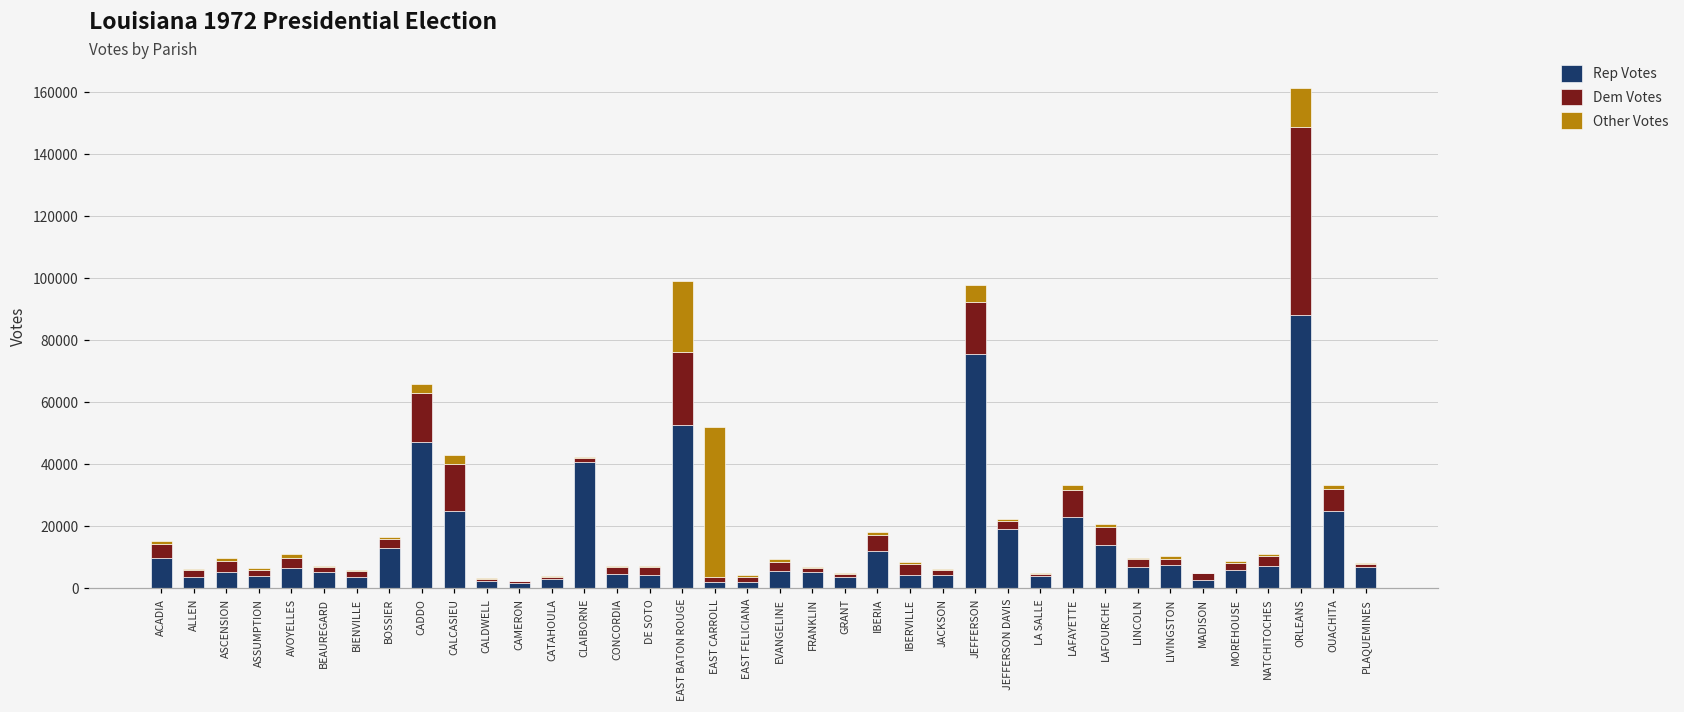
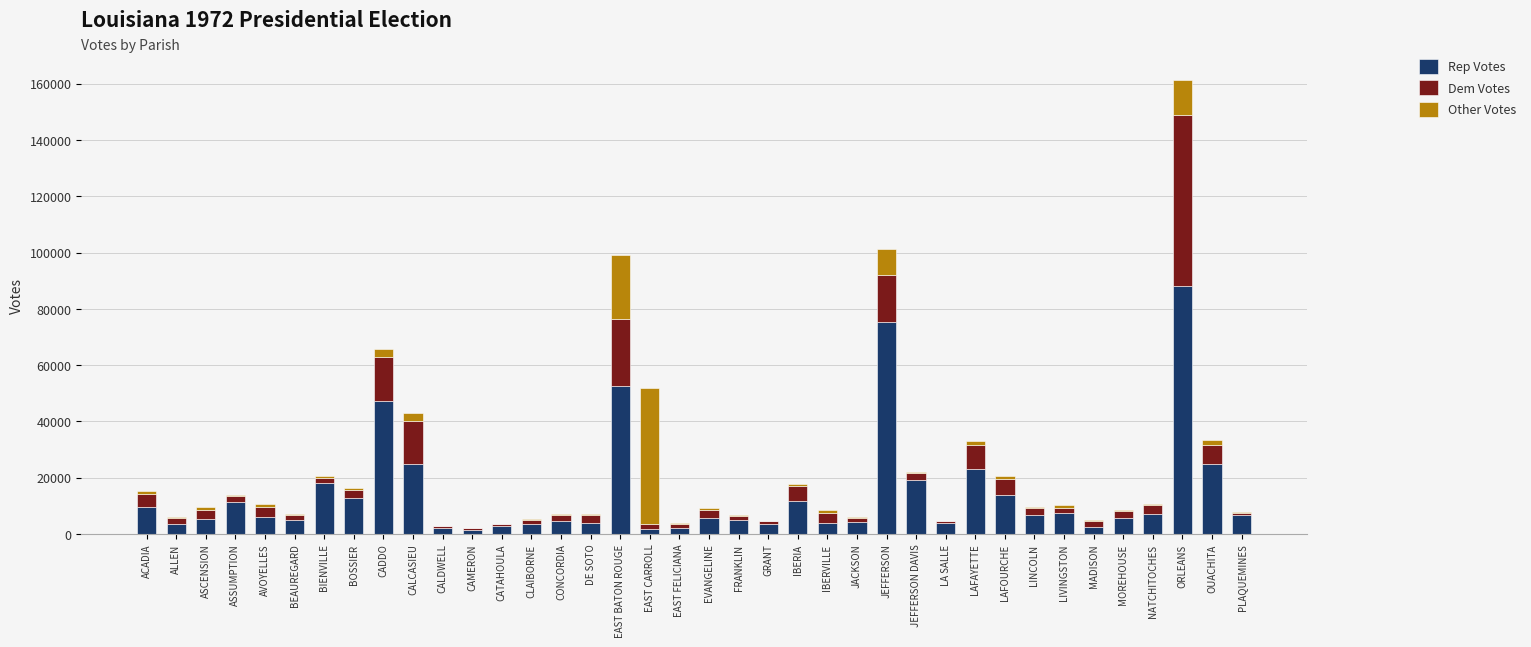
  {
    "Rep Votes": {
      "ACADIA": 10000,
      "ALLEN": 4000,
      "ASCENSION": 5000,
-     "ASSUMPTION": 4000,
+     "ASSUMPTION": 11000,
      "AVOYELLES": 6000,
      "BEAUREGARD": 5000,
-     "BIENVILLE": 3000,
+     "BIENVILLE": 18000,
      "BOSSIER": 13000,
      "CADDO": 47000,
      "CALCASIEU": 25000,
      "CALDWELL": 2000,
      "CAMERON": 1000,
      "CATAHOULA": 3000,
-     "CLAIBORNE": 40000,
+     "CLAIBORNE": 3000,
      "CONCORDIA": 5000,
      "DE SOTO": 4000,
      "EAST BATON ROUGE": 53000,
      "EAST CARROLL": 2000,
      "EAST FELICIANA": 2000,
      "EVANGELINE": 6000,
      "FRANKLIN": 5000,
      "GRANT": 4000,
      "IBERIA": 12000,
      "IBERVILLE": 4000,
      "JACKSON": 4000,
      "JEFFERSON": 75000,
      "JEFFERSON DAVIS": 19000,
      "LA SALLE": 4000,
      "LAFAYETTE": 23000,
      "LAFOURCHE": 14000,
      "LINCOLN": 7000,
      "LIVINGSTON": 7000,
      "MADISON": 2000,
      "MOREHOUSE": 6000,
      "NATCHITOCHES": 7000,
      "ORLEANS": 88000,
      "OUACHITA": 25000,
      "PLAQUEMINES": 7000
    },
    "Dem Votes": {
      "ACADIA": 4000,
      "ALLEN": 2000,
      "ASCENSION": 3000,
      "ASSUMPTION": 2000,
      "AVOYELLES": 3000,
      "BEAUREGARD": 2000,
      "BIENVILLE": 2000,
      "BOSSIER": 3000,
      "CADDO": 16000,
      "CALCASIEU": 15000,
      "CLAIBORNE": 2000,
      "CONCORDIA": 2000,
      "DE SOTO": 3000,
      "EAST BATON ROUGE": 24000,
      "EAST CARROLL": 2000,
      "EAST FELICIANA": 2000,
      "EVANGELINE": 3000,
      "FRANKLIN": 1000,
      "IBERIA": 5000,
      "IBERVILLE": 4000,
      "JACKSON": 1000,
      "JEFFERSON": 17000,
      "JEFFERSON DAVIS": 3000,
      "LAFAYETTE": 9000,
      "LAFOURCHE": 6000,
      "LINCOLN": 3000,
      "LIVINGSTON": 2000,
      "MADISON": 2000,
      "MOREHOUSE": 2000,
      "NATCHITOCHES": 3000,
      "ORLEANS": 61000,
      "OUACHITA": 7000,
      "PLAQUEMINES": 1000
    },
    "Other Votes": {
      "ACADIA": 1000,
      "ASCENSION": 1000,
      "AVOYELLES": 1000,
      "CADDO": 3000,
      "CALCASIEU": 3000,
      "EAST BATON ROUGE": 23000,
      "EAST CARROLL": 49000,
      "IBERIA": 1000,
-     "JEFFERSON": 6000,
+     "JEFFERSON": 9000,
      "LAFAYETTE": 2000,
      "LAFOURCHE": 1000,
      "ORLEANS": 13000,
      "OUACHITA": 1000
    }
  }
